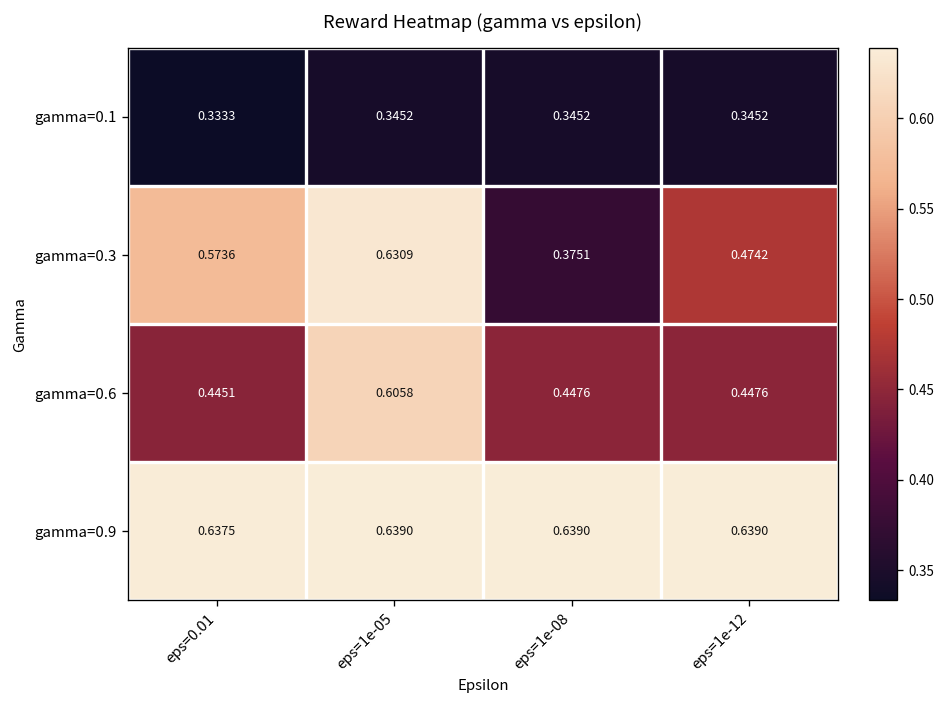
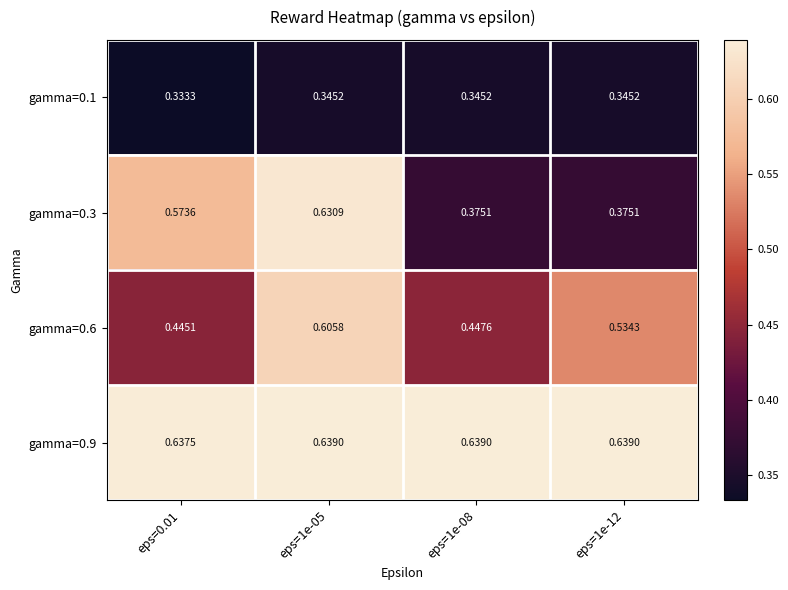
  {
    "gamma=0.1": {
      "eps=0.01": 0.3333,
      "eps=1e-05": 0.3452,
      "eps=1e-08": 0.3452,
      "eps=1e-12": 0.3452
    },
    "gamma=0.3": {
      "eps=0.01": 0.5736,
      "eps=1e-05": 0.6309,
      "eps=1e-08": 0.3751,
-     "eps=1e-12": 0.4742
+     "eps=1e-12": 0.3751
    },
    "gamma=0.6": {
      "eps=0.01": 0.4451,
      "eps=1e-05": 0.6058,
      "eps=1e-08": 0.4476,
-     "eps=1e-12": 0.4476
+     "eps=1e-12": 0.5343
    },
    "gamma=0.9": {
      "eps=0.01": 0.6375,
      "eps=1e-05": 0.6390,
      "eps=1e-08": 0.6390,
      "eps=1e-12": 0.6390
    }
  }
